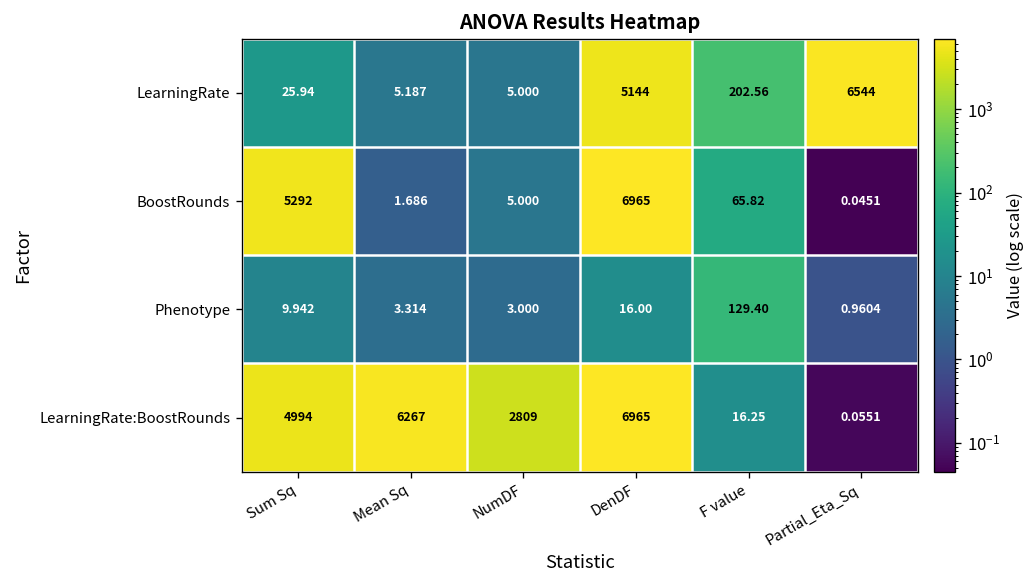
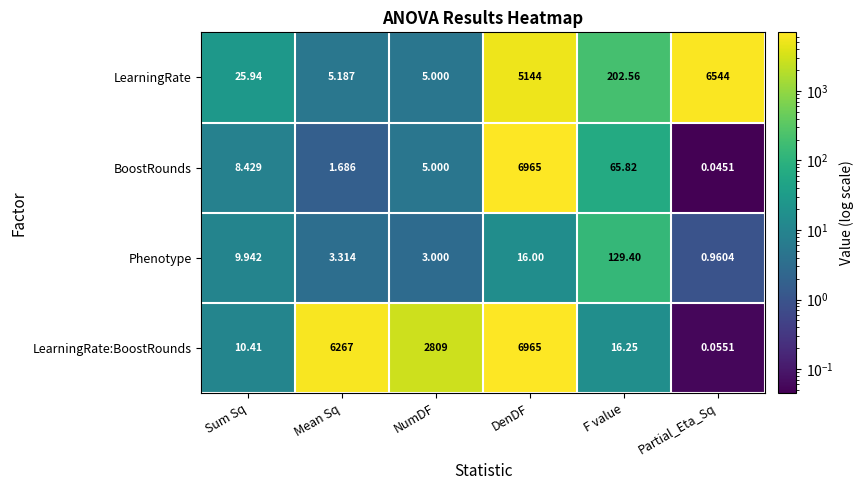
  {
    "LearningRate": {
      "Sum Sq": 25.94,
      "Mean Sq": 5.187,
      "NumDF": 5.000,
      "DenDF": 5144,
      "F value": 202.56,
      "Partial_Eta_Sq": 6544
    },
    "BoostRounds": {
-     "Sum Sq": 5292,
+     "Sum Sq": 8.429,
      "Mean Sq": 1.686,
      "NumDF": 5.000,
      "DenDF": 6965,
      "F value": 65.82,
      "Partial_Eta_Sq": 0.0451
    },
    "Phenotype": {
      "Sum Sq": 9.942,
      "Mean Sq": 3.314,
      "NumDF": 3.000,
      "DenDF": 16.00,
      "F value": 129.40,
      "Partial_Eta_Sq": 0.9604
    },
    "LearningRate:BoostRounds": {
-     "Sum Sq": 4994,
+     "Sum Sq": 10.41,
      "Mean Sq": 6267,
      "NumDF": 2809,
      "DenDF": 6965,
      "F value": 16.25,
      "Partial_Eta_Sq": 0.0551
    }
  }
